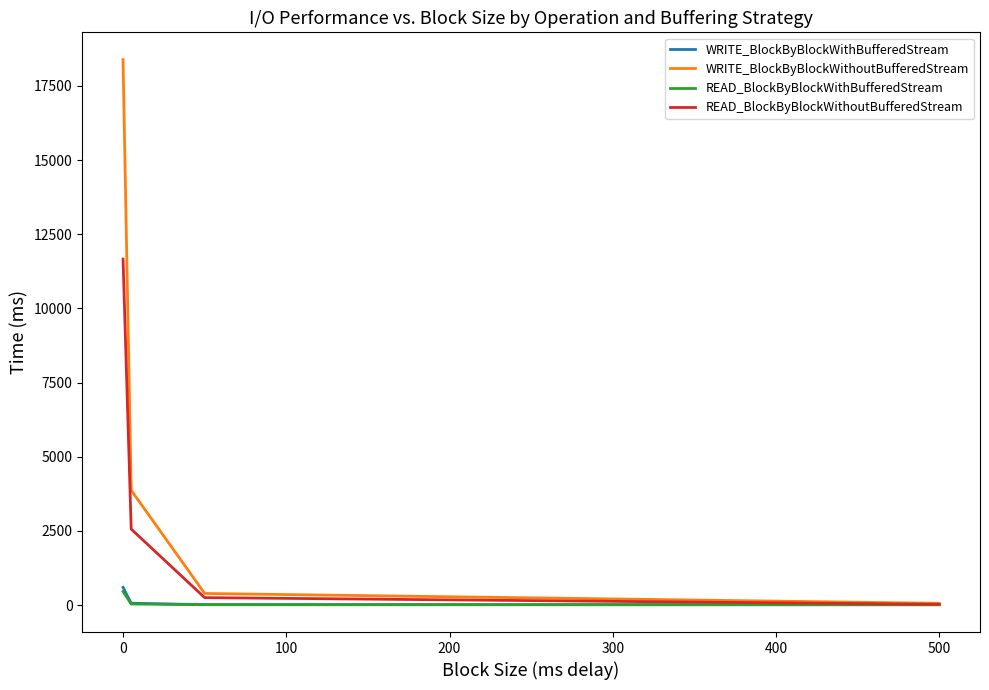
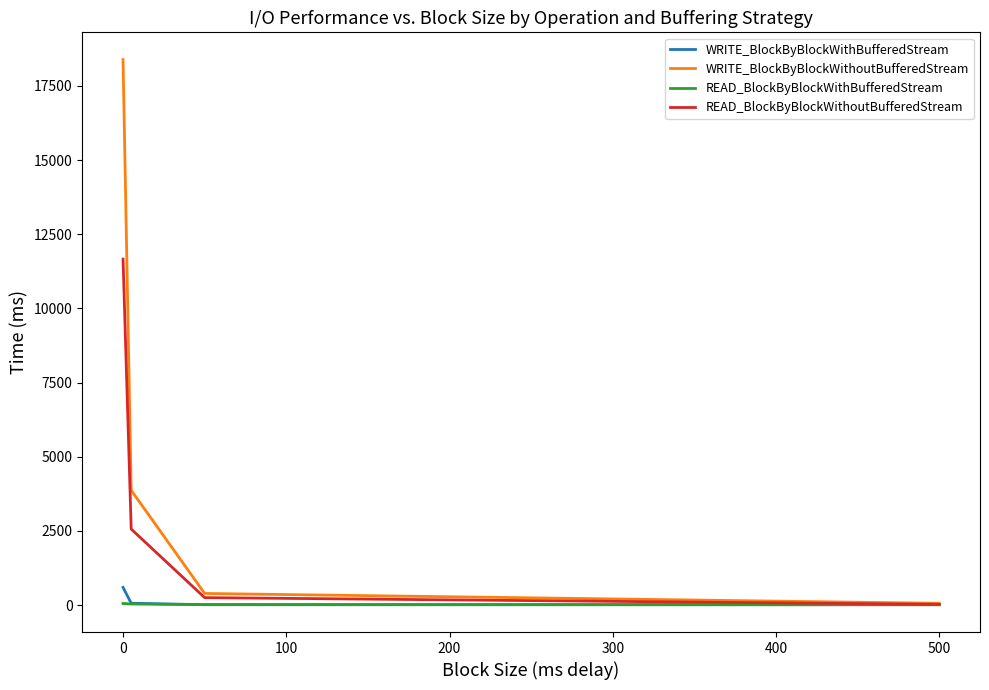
  {
    "WRITE_BlockByBlockWithBufferedStream": {
      "0": 600
    },
    "WRITE_BlockByBlockWithoutBufferedStream": {
      "0": 18400
    },
    "READ_BlockByBlockWithBufferedStream": {
-     "0": 500
+     "0": 100
    },
    "READ_BlockByBlockWithoutBufferedStream": {
      "0": 11700
    }
  }
